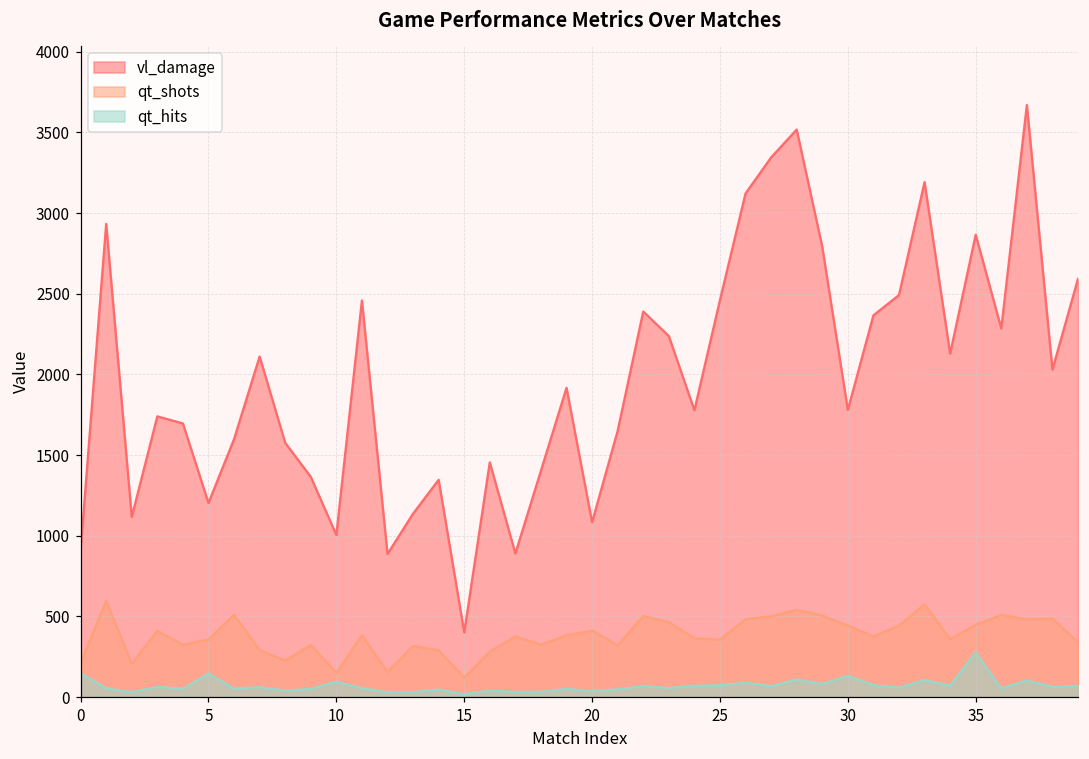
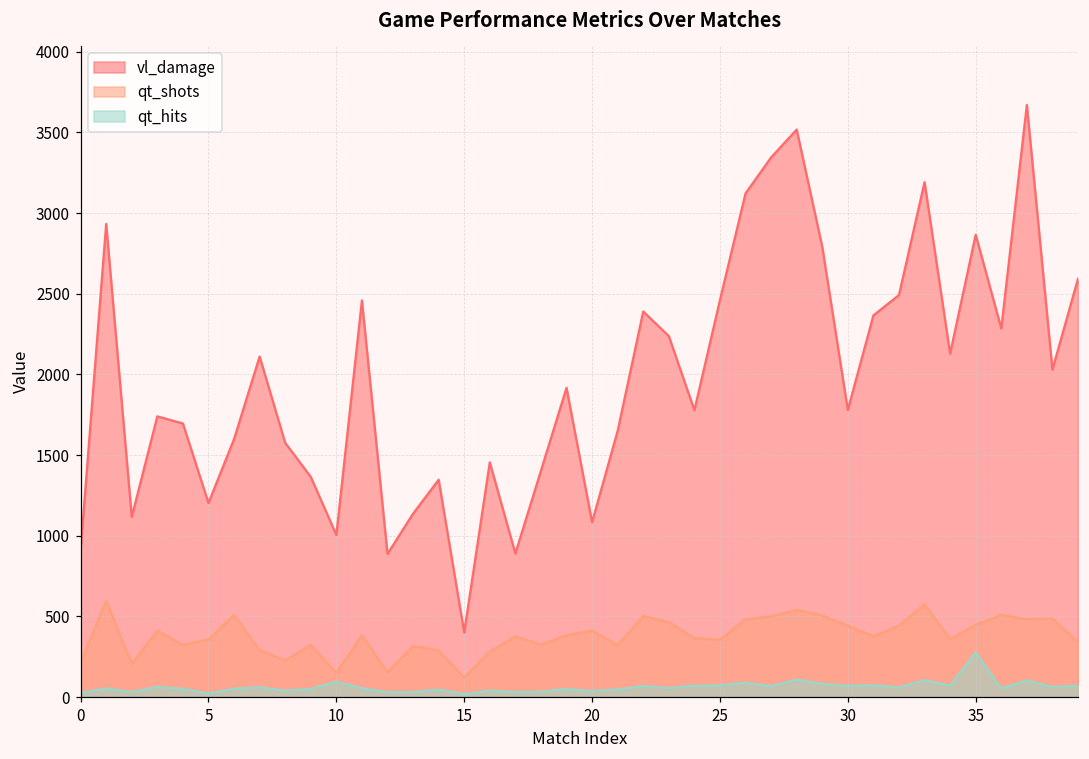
  {
    "qt_hits": {
-     "0": 150,
-     "5": 150,
+     "0": 30,
+     "5": 20,
      "10": 100,
      "15": 20,
      "20": 40,
      "25": 70,
-     "30": 130,
+     "30": 70,
      "35": 280
    }
  }
